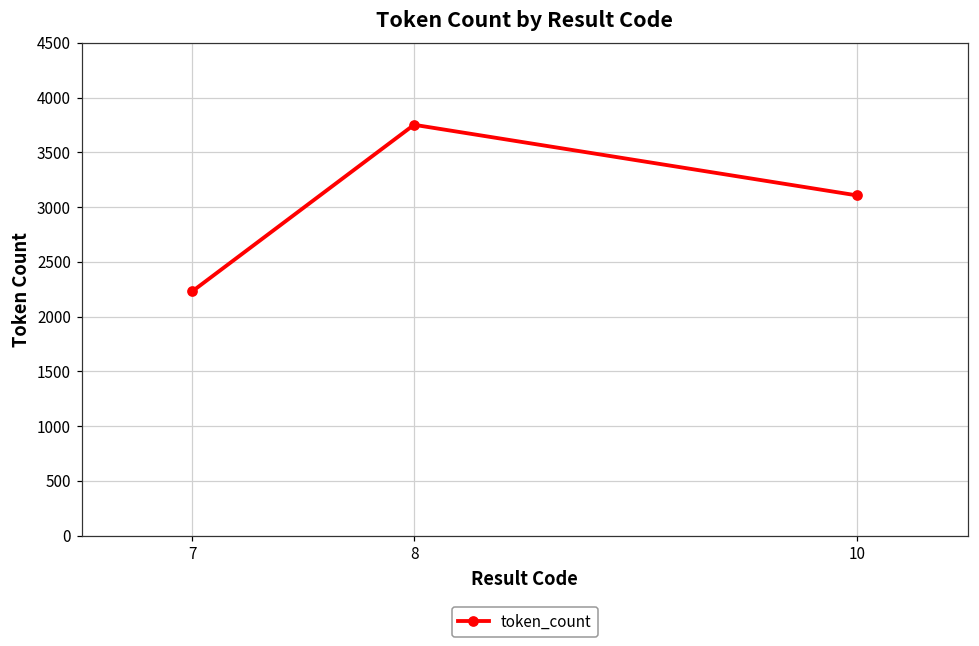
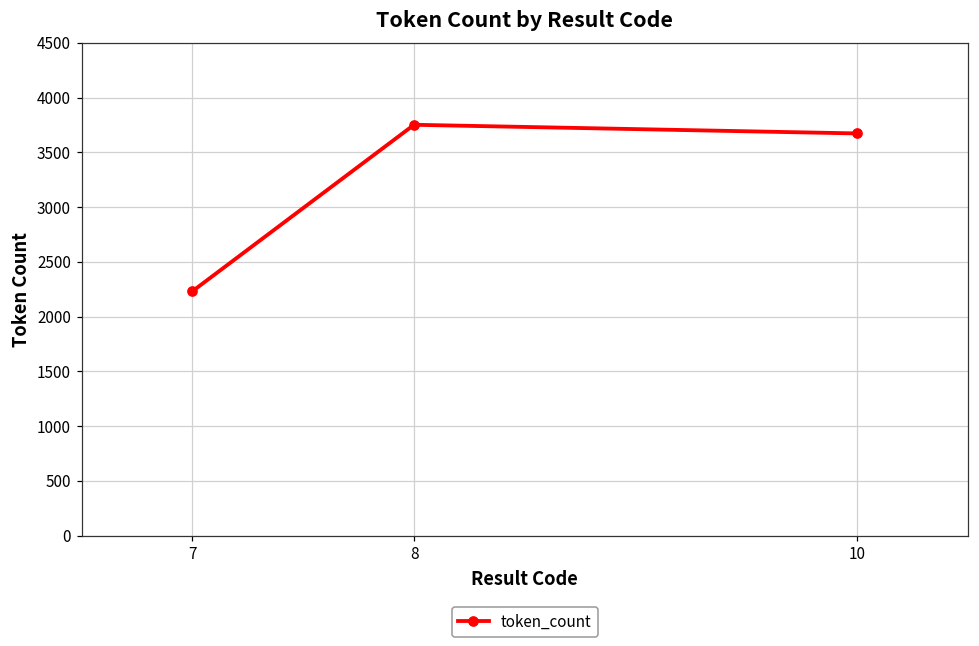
  {
    "7": 2200,
    "8": 3800,
-   "10": 3100
+   "10": 3700
  }
